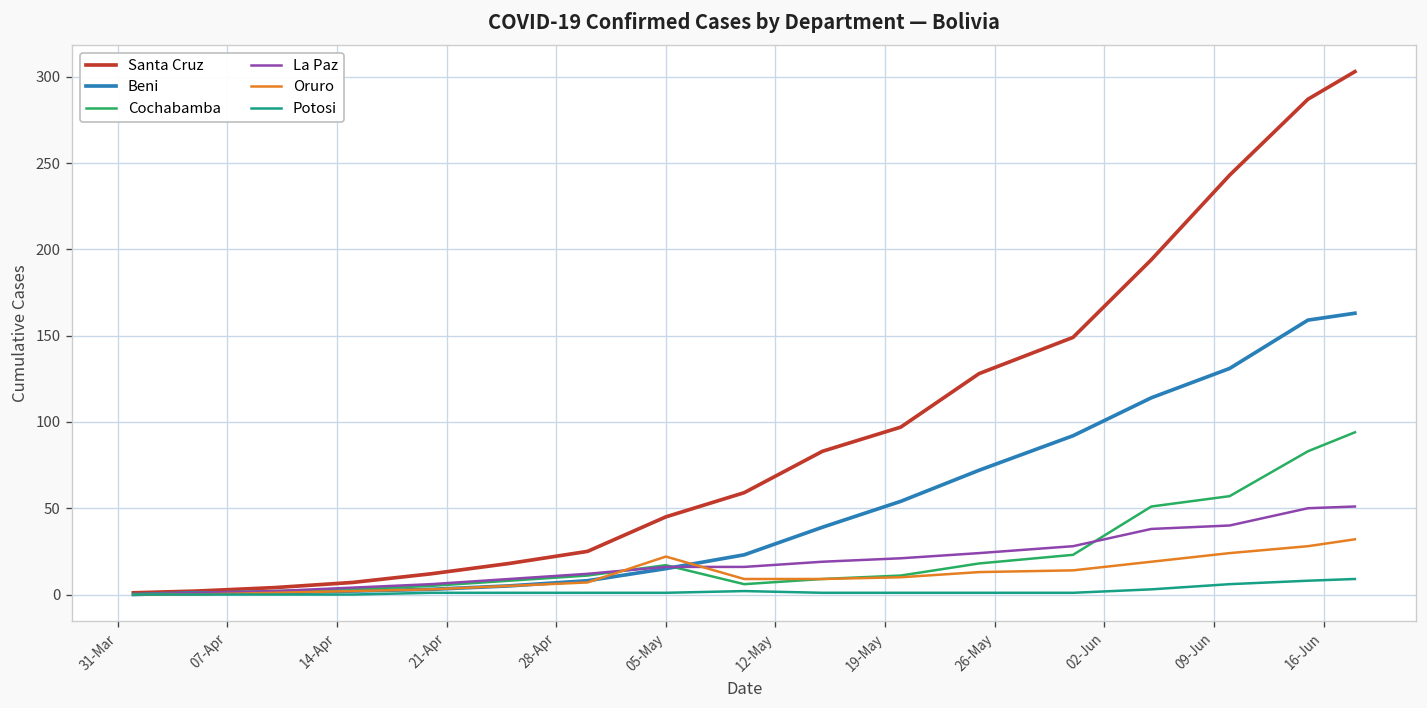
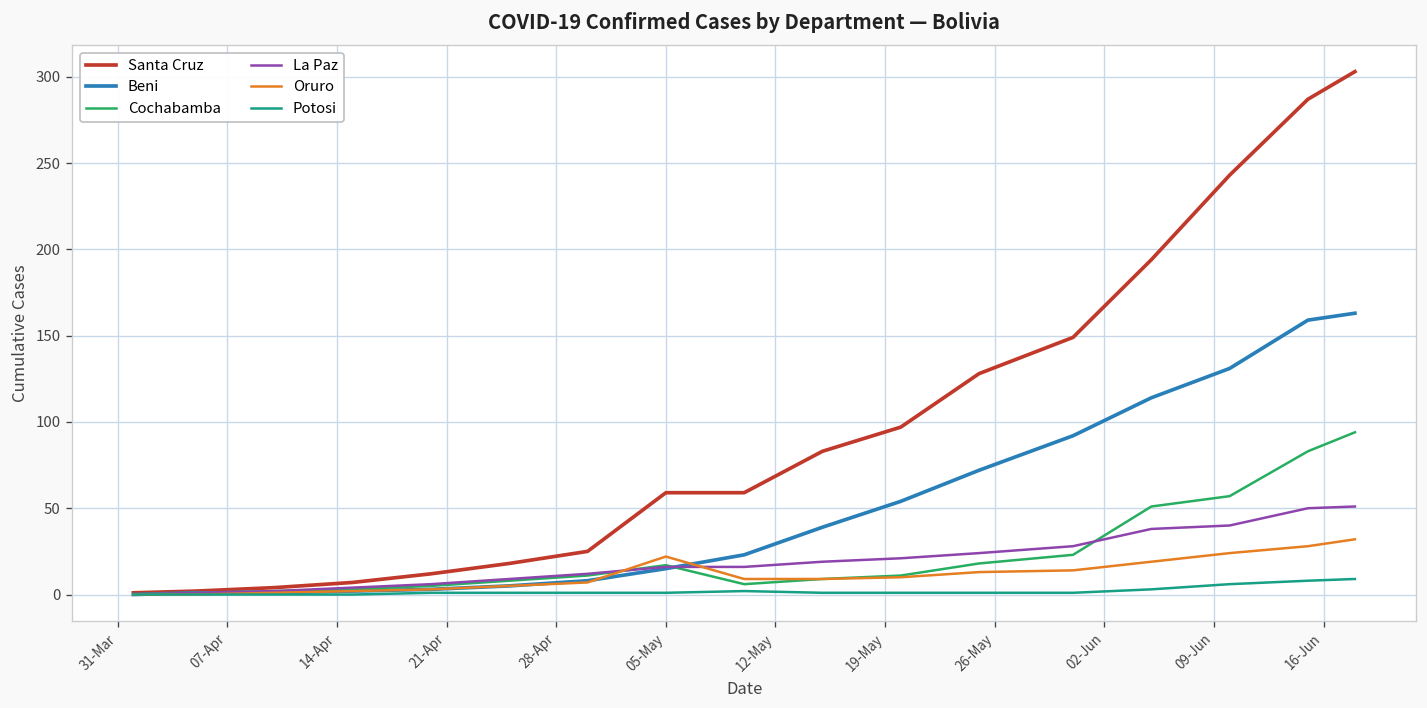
  {
    "Santa Cruz": {
-     "05-May": 45
+     "05-May": 59
    },
    "Oruro": {
      "05-May": 22
    }
  }
